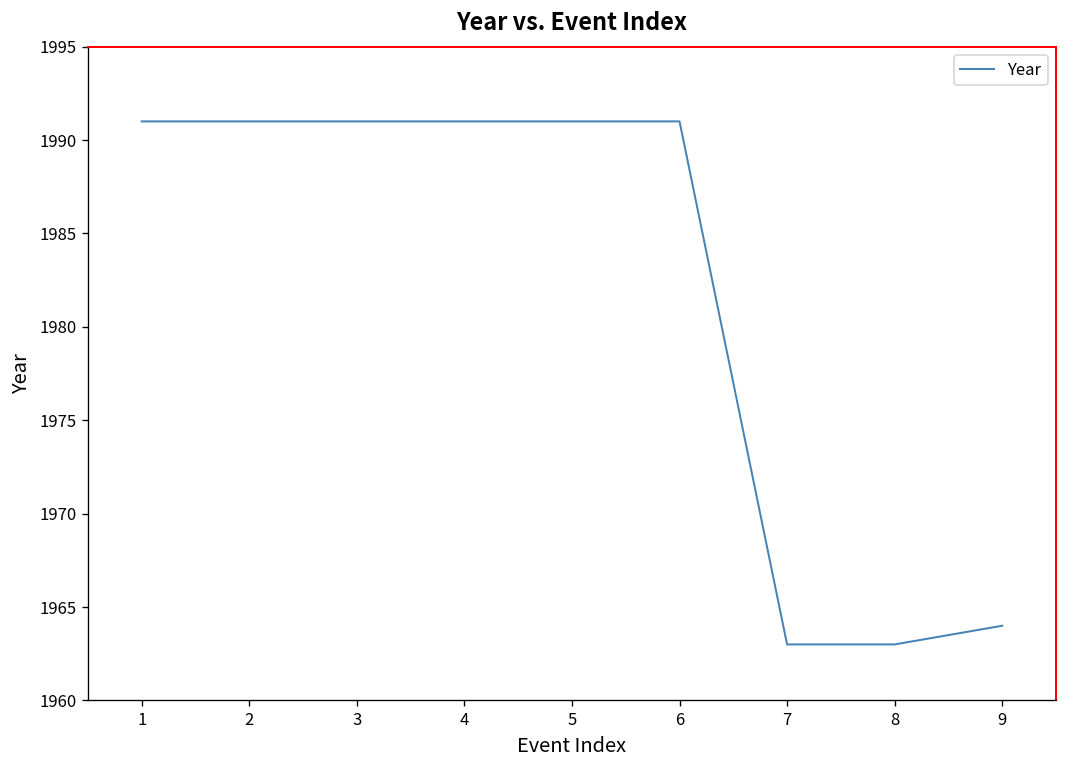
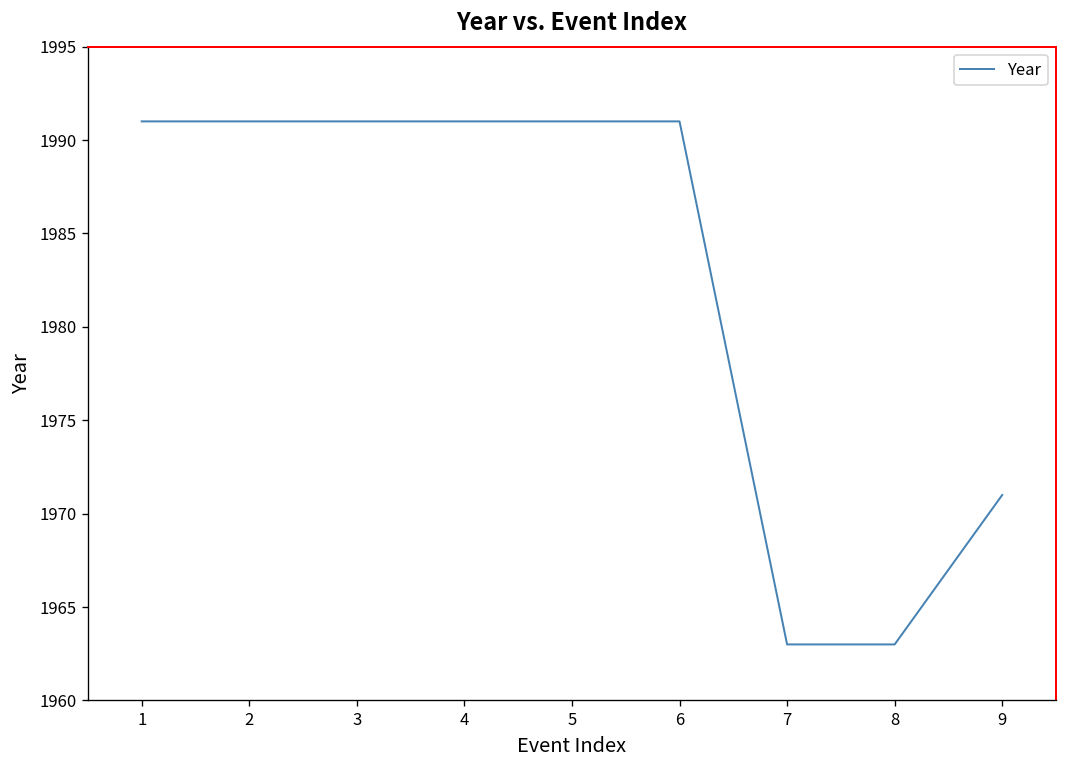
  {
    "1": 1991,
    "2": 1991,
    "3": 1991,
    "4": 1991,
    "5": 1991,
    "6": 1991,
    "7": 1963,
    "8": 1963,
-   "9": 1964
+   "9": 1971
  }
